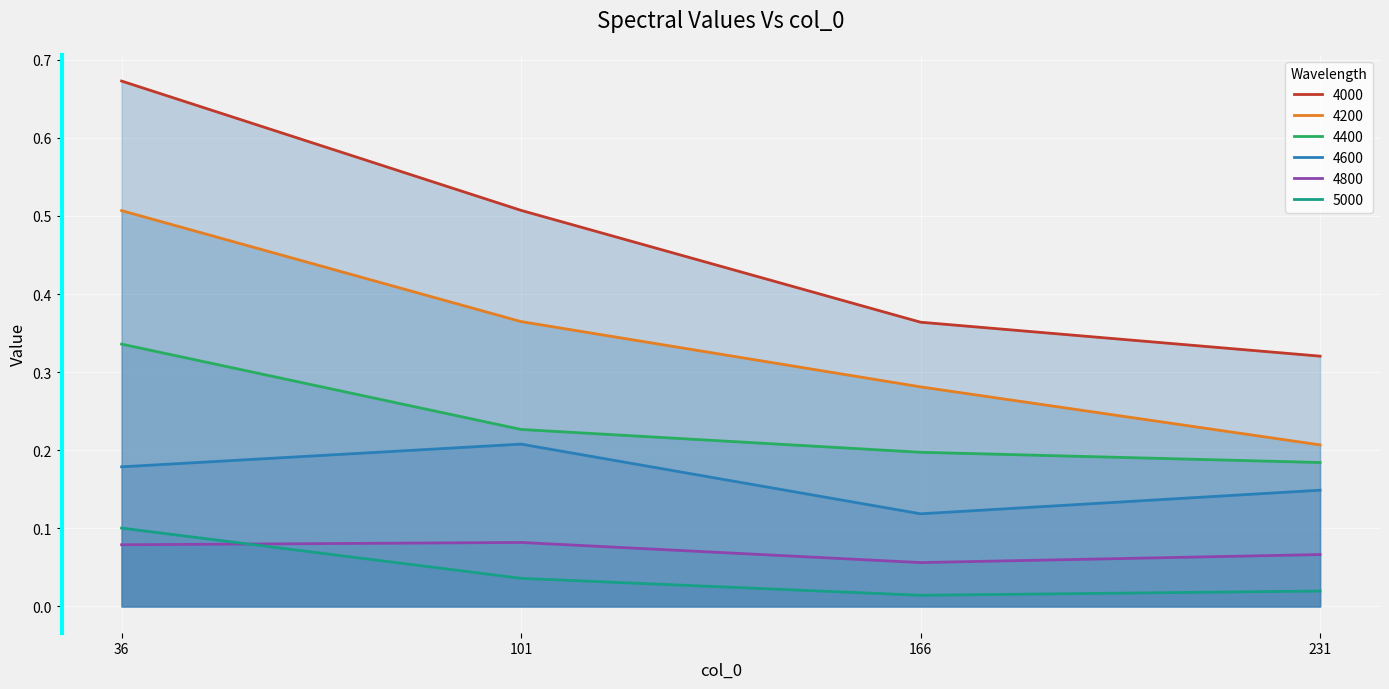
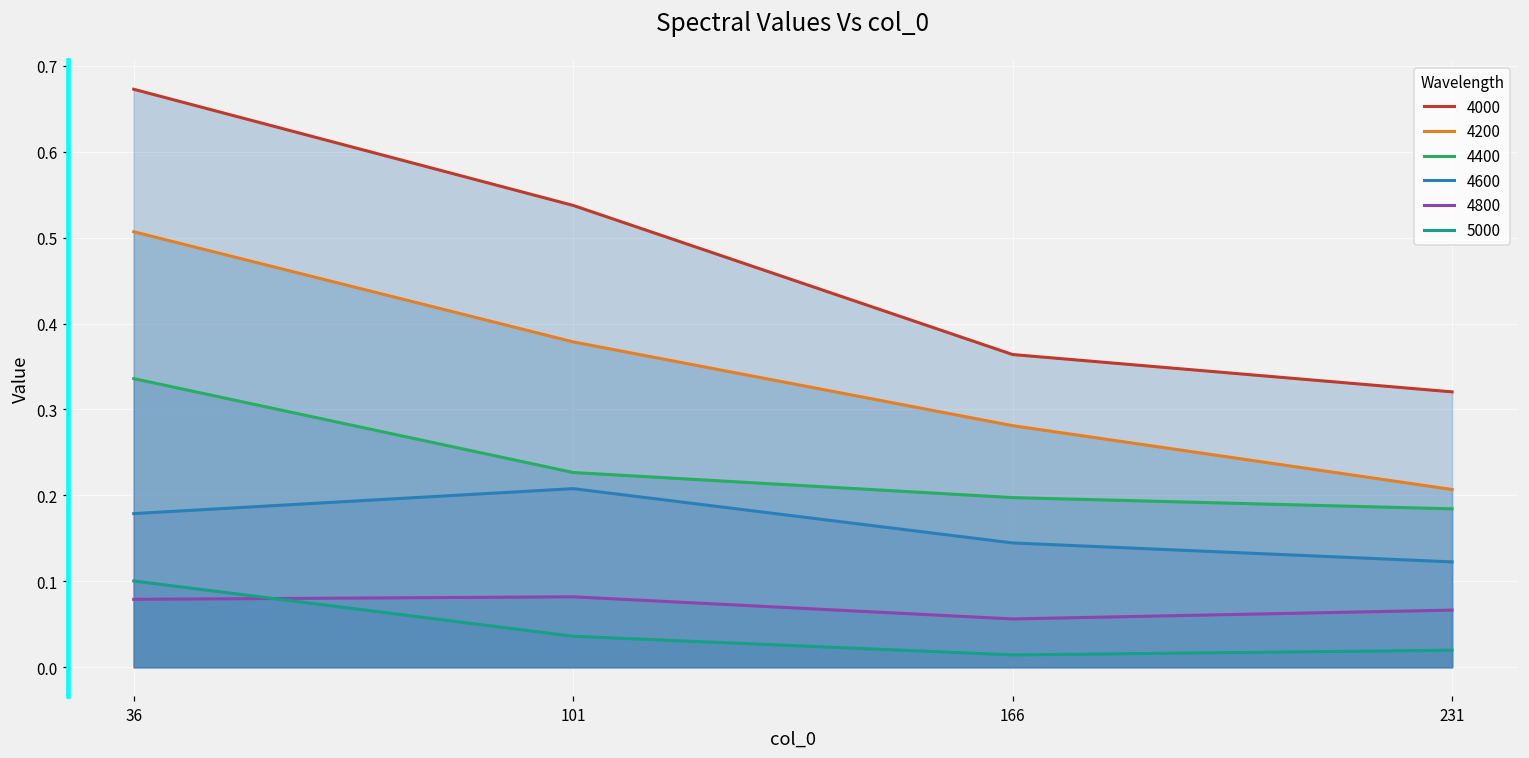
  {
    "4000": {
      "36": 0.67,
-     "101": 0.51,
+     "101": 0.54,
      "166": 0.36,
      "231": 0.32
    },
    "4200": {
      "36": 0.51,
-     "101": 0.36,
+     "101": 0.38,
      "166": 0.28,
      "231": 0.21
    },
    "4600": {
      "36": 0.18,
      "101": 0.21,
-     "166": 0.12,
-     "231": 0.15
+     "166": 0.14,
+     "231": 0.12
    },
    "4800": {
      "36": 0.08,
      "101": 0.08,
      "166": 0.06,
      "231": 0.07
    }
  }
